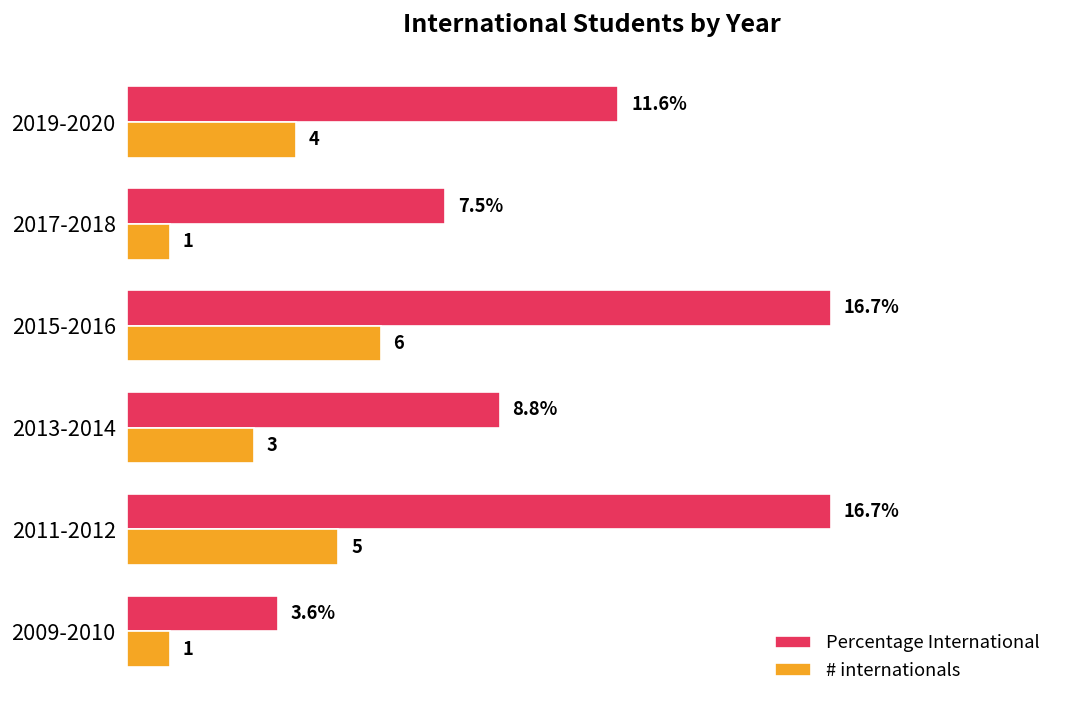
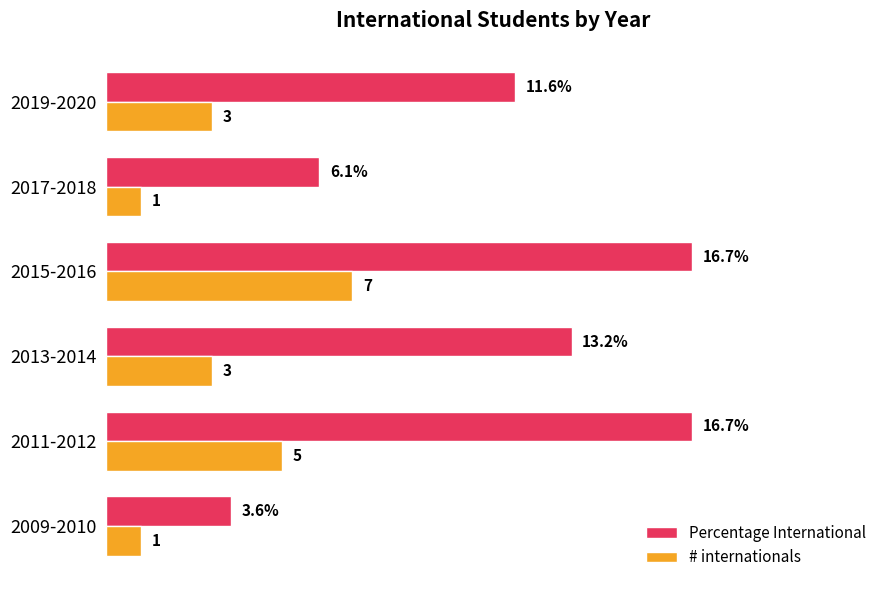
  {
    "Percentage International": {
      "2019-2020": "11.6%",
-     "2017-2018": "7.5%",
+     "2017-2018": "6.1%",
      "2015-2016": "16.7%",
-     "2013-2014": "8.8%",
+     "2013-2014": "13.2%",
      "2011-2012": "16.7%",
      "2009-2010": "3.6%"
    },
    "# internationals": {
-     "2019-2020": "4",
+     "2019-2020": "3",
      "2017-2018": "1",
-     "2015-2016": "6",
+     "2015-2016": "7",
      "2013-2014": "3",
      "2011-2012": "5",
      "2009-2010": "1"
    }
  }
